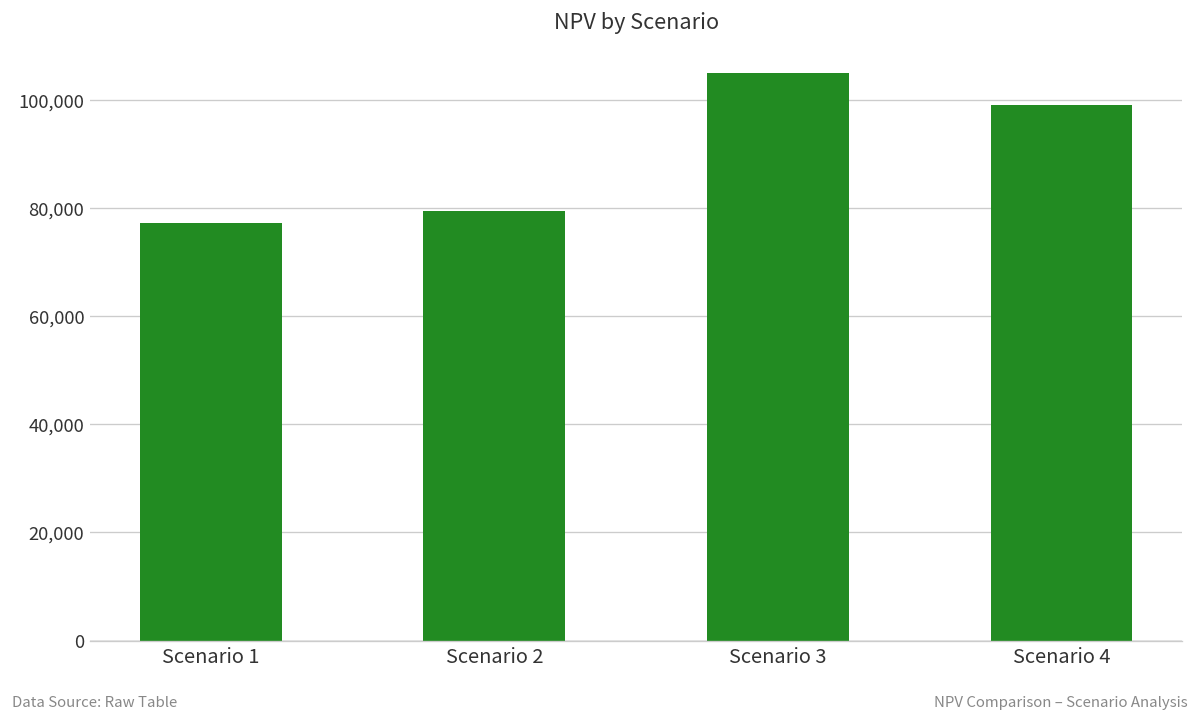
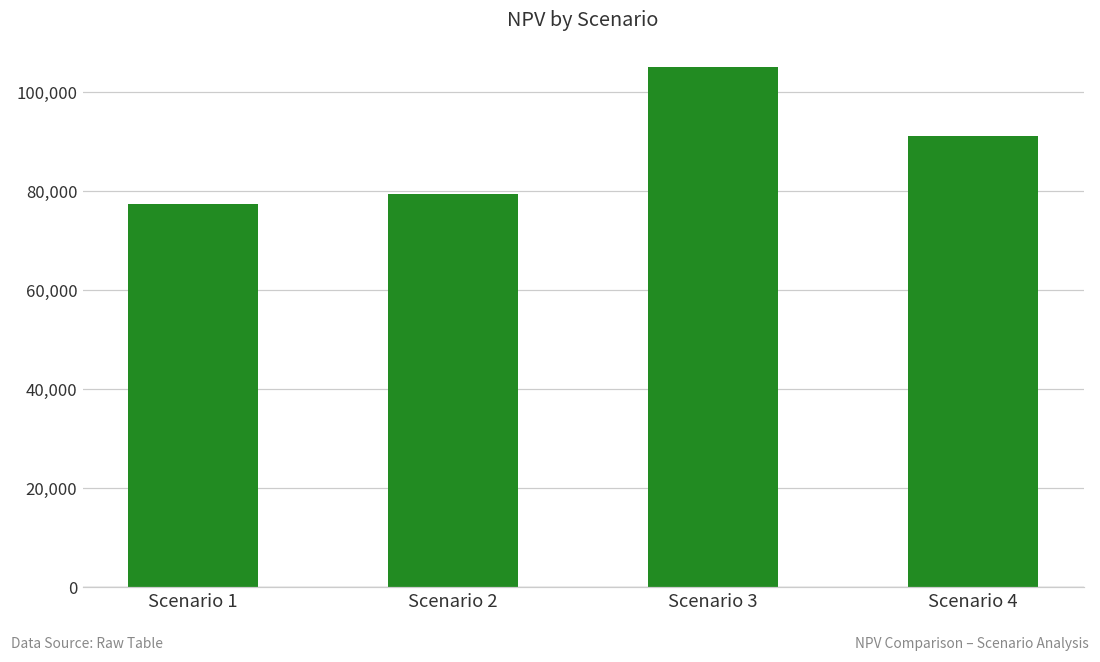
  {
    "Scenario 1": "77,000",
    "Scenario 2": "79,000",
    "Scenario 3": "105,000",
-   "Scenario 4": "99,000"
+   "Scenario 4": "91,000"
  }
